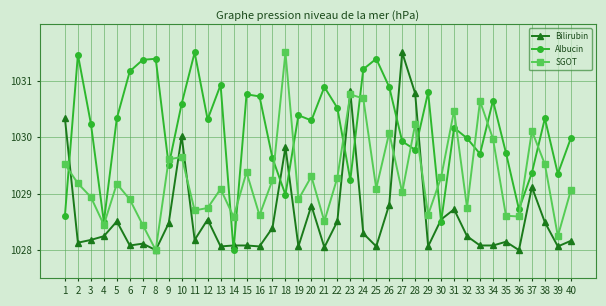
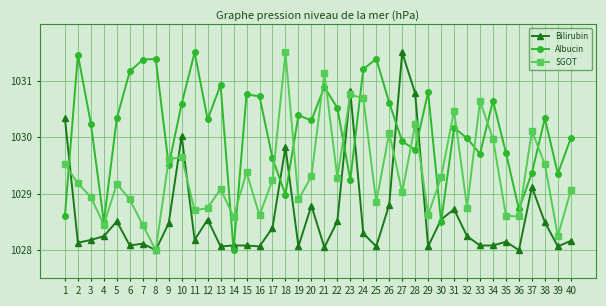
  {
    "Bilirubin": {
      "1": 1030.3,
      "2": 1028.1,
      "3": 1028.2,
      "4": 1028.2,
      "5": 1028.5,
      "6": 1028.1,
      "7": 1028.1,
      "9": 1028.5,
      "10": 1030.0,
      "11": 1028.2,
      "12": 1028.5,
      "13": 1028.1,
      "14": 1028.1,
      "15": 1028.1,
      "16": 1028.1,
      "17": 1028.4,
      "18": 1029.8,
      "19": 1028.1,
      "20": 1028.8,
      "21": 1028.0,
      "22": 1028.5,
      "23": 1030.8,
      "24": 1028.3,
      "25": 1028.1,
      "26": 1028.8,
      "27": 1031.5,
      "28": 1030.8,
      "29": 1028.1,
      "31": 1028.7,
      "32": 1028.2,
      "33": 1028.1,
      "34": 1028.1,
      "35": 1028.1,
      "36": 1028.0,
      "37": 1029.1,
      "38": 1028.5,
      "39": 1028.1,
      "40": 1028.2
    },
    "Albucin": {
      "1": 1028.6,
      "2": 1031.5,
      "3": 1030.2,
      "4": 1028.5,
      "5": 1030.3,
      "6": 1031.2,
      "7": 1031.4,
      "8": 1031.4,
      "9": 1029.5,
      "10": 1030.6,
      "11": 1031.5,
      "12": 1030.3,
      "13": 1030.9,
      "14": 1028.0,
      "15": 1030.8,
      "16": 1030.7,
      "17": 1029.6,
      "18": 1029.0,
      "19": 1030.4,
      "20": 1030.3,
      "21": 1030.9,
      "22": 1030.5,
      "23": 1029.2,
      "24": 1031.2,
      "25": 1031.4,
-     "26": 1030.9,
+     "26": 1030.6,
      "27": 1029.9,
      "28": 1029.8,
      "29": 1030.8,
      "31": 1030.2,
      "32": 1030.0,
      "33": 1029.7,
      "34": 1030.6,
      "35": 1029.7,
      "36": 1028.7,
      "37": 1029.4,
      "38": 1030.3,
      "39": 1029.4,
      "40": 1030.0
    },
    "SGOT": {
      "1": 1029.5,
      "2": 1029.2,
      "3": 1028.9,
      "4": 1028.4,
      "5": 1029.2,
      "6": 1028.9,
      "7": 1028.4,
      "9": 1029.6,
      "10": 1029.6,
      "11": 1028.7,
      "12": 1028.7,
      "13": 1029.1,
      "14": 1028.6,
      "15": 1029.4,
      "16": 1028.6,
      "17": 1029.2,
      "18": 1031.5,
      "19": 1028.9,
      "20": 1029.3,
-     "21": 1028.5,
+     "21": 1031.1,
      "22": 1029.3,
      "23": 1030.8,
      "24": 1030.7,
-     "25": 1029.1,
+     "25": 1028.8,
      "26": 1030.1,
      "27": 1029.0,
      "28": 1030.2,
      "29": 1028.6,
      "30": 1029.3,
      "31": 1030.5,
      "32": 1028.8,
      "33": 1030.6,
      "34": 1030.0,
      "35": 1028.6,
      "36": 1028.6,
      "37": 1030.1,
      "38": 1029.5,
      "39": 1028.2,
      "40": 1029.1
    }
  }
